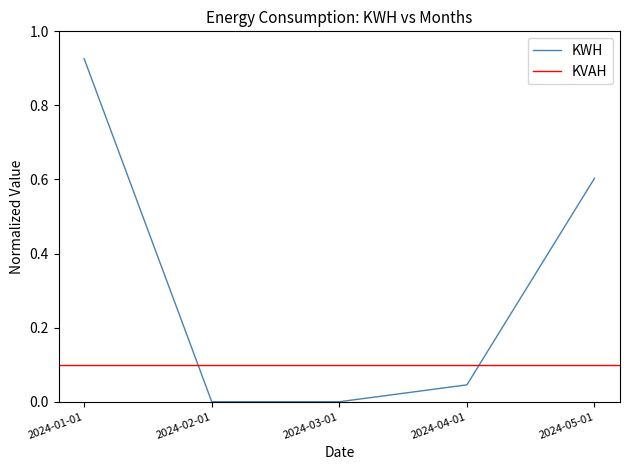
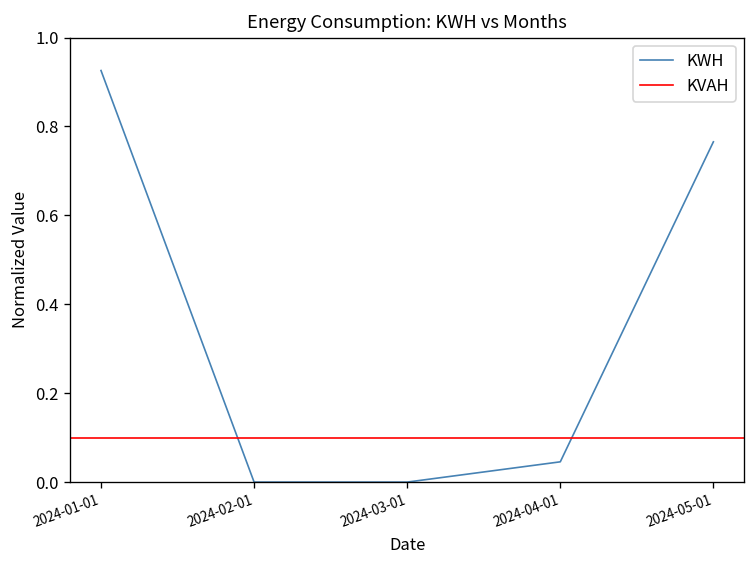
  {
    "2024-01-01": 0.93,
    "2024-02-01": 0.00,
    "2024-03-01": 0.00,
    "2024-04-01": 0.05,
-   "2024-05-01": 0.60
+   "2024-05-01": 0.77
  }
